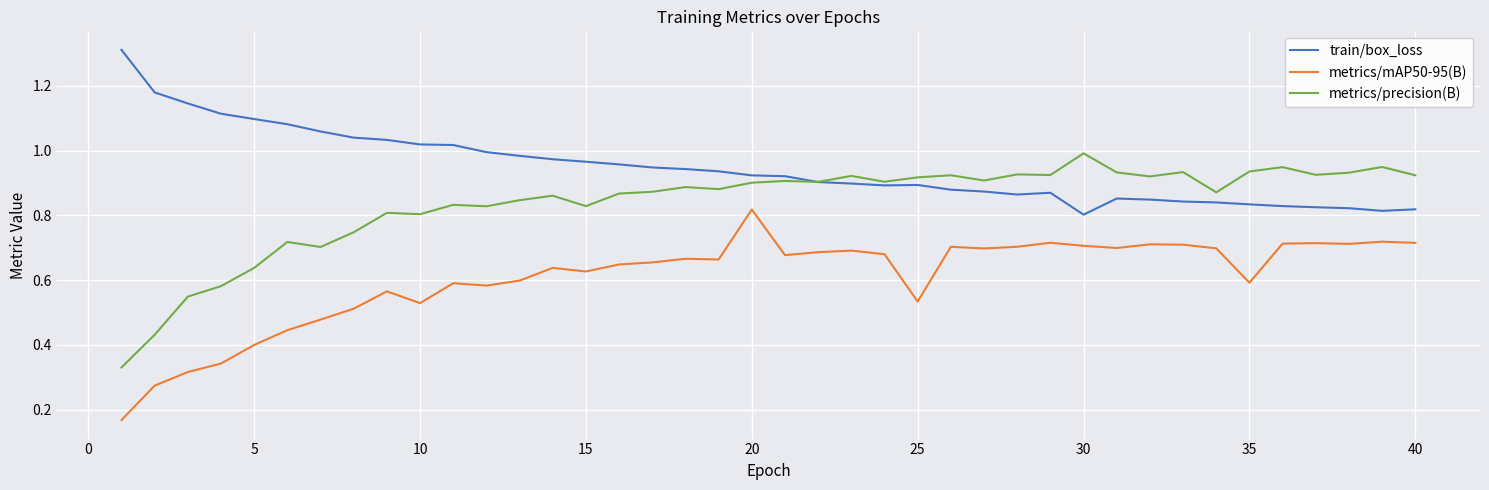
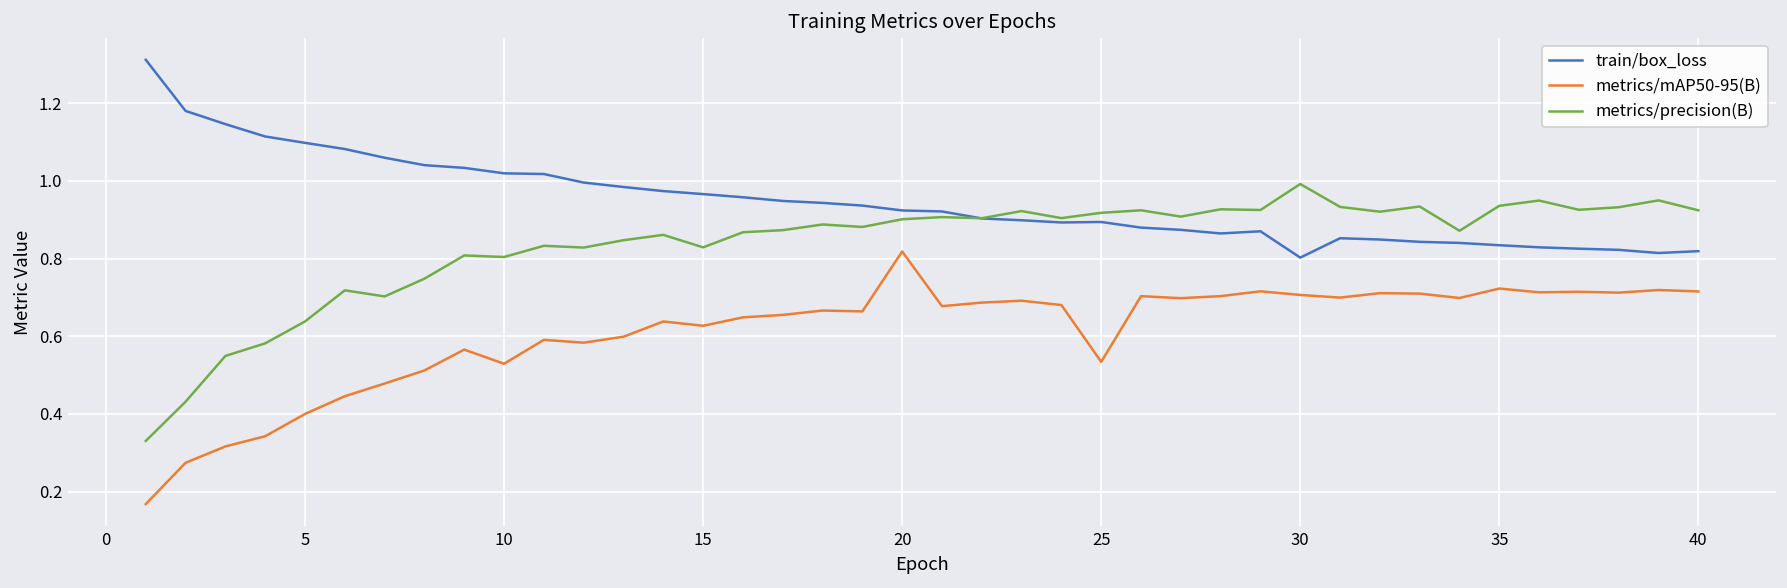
  {
    "train/box_loss": {
      "5": 1.10,
      "10": 1.02,
      "15": 0.97,
      "20": 0.92,
      "25": 0.89,
      "30": 0.80,
      "35": 0.83,
      "40": 0.82
    },
    "metrics/mAP50-95(B)": {
      "5": 0.40,
      "10": 0.53,
      "15": 0.63,
      "20": 0.82,
      "25": 0.53,
      "30": 0.71,
-     "35": 0.59,
+     "35": 0.72,
      "40": 0.72
    },
    "metrics/precision(B)": {
      "5": 0.64,
      "10": 0.80,
      "15": 0.83,
      "20": 0.90,
      "25": 0.92,
      "30": 0.99,
      "35": 0.94,
      "40": 0.92
    }
  }
